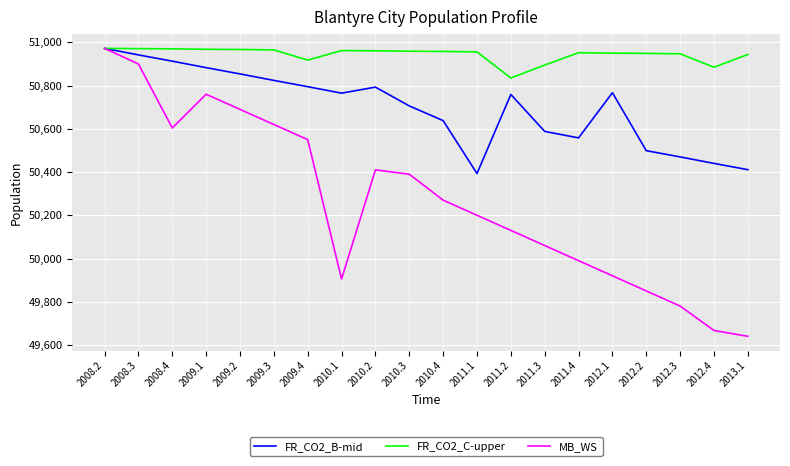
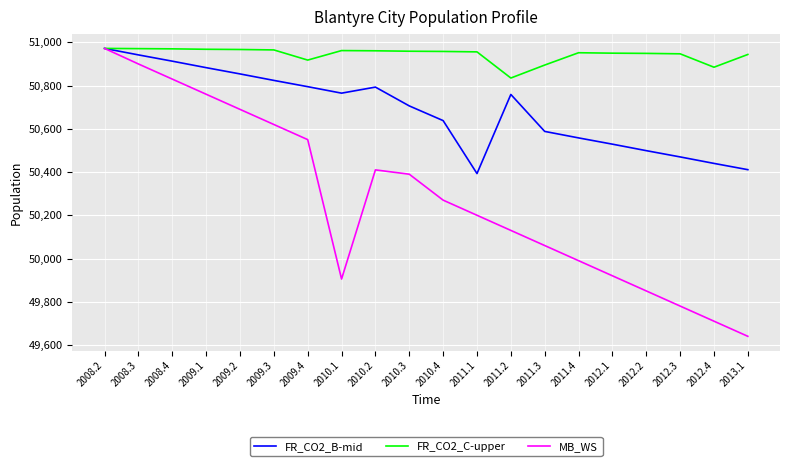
  {
    "FR_CO2_B-mid": {
      "2008.3": "50,940",
      "2008.4": "50,910",
      "2009.1": "50,880",
      "2009.2": "50,850",
      "2009.3": "50,820",
      "2009.4": "50,800",
      "2010.1": "50,770",
      "2010.2": "50,790",
      "2010.3": "50,710",
      "2010.4": "50,640",
      "2011.1": "50,390",
      "2011.2": "50,760",
      "2011.3": "50,590",
      "2011.4": "50,560",
-     "2012.1": "50,770",
+     "2012.1": "50,530",
      "2012.2": "50,500",
      "2012.3": "50,470",
      "2012.4": "50,440",
      "2013.1": "50,410"
    },
    "FR_CO2_C-upper": {
      "2008.3": "50,970",
      "2008.4": "50,970",
      "2009.1": "50,970",
      "2009.2": "50,970",
      "2009.3": "50,970",
      "2009.4": "50,920",
      "2010.1": "50,960",
      "2010.2": "50,960",
      "2010.3": "50,960",
      "2010.4": "50,960",
      "2011.1": "50,960",
      "2011.2": "50,840",
      "2011.3": "50,900",
      "2011.4": "50,950",
      "2012.1": "50,950",
      "2012.2": "50,950",
      "2012.3": "50,950",
      "2012.4": "50,890",
      "2013.1": "50,940"
    },
    "MB_WS": {
      "2008.3": "50,900",
-     "2008.4": "50,600",
+     "2008.4": "50,830",
      "2009.1": "50,760",
      "2009.2": "50,690",
      "2009.3": "50,620",
      "2009.4": "50,550",
      "2010.1": "49,910",
      "2010.2": "50,410",
      "2010.3": "50,390",
      "2010.4": "50,270",
      "2011.1": "50,200",
      "2011.2": "50,130",
      "2011.3": "50,060",
      "2011.4": "49,990",
      "2012.1": "49,920",
      "2012.2": "49,850",
      "2012.3": "49,780",
-     "2012.4": "49,670",
+     "2012.4": "49,710",
      "2013.1": "49,640"
    }
  }
